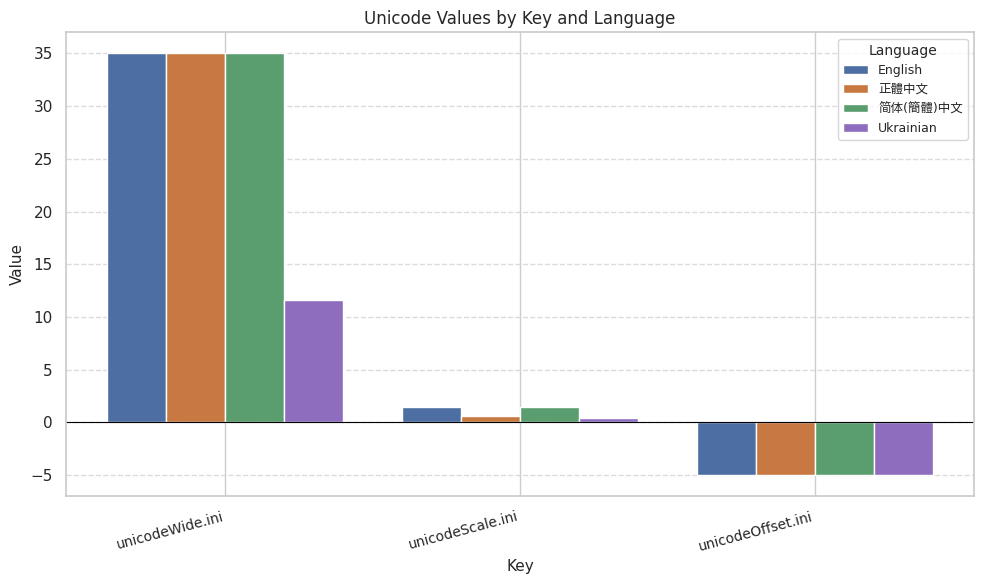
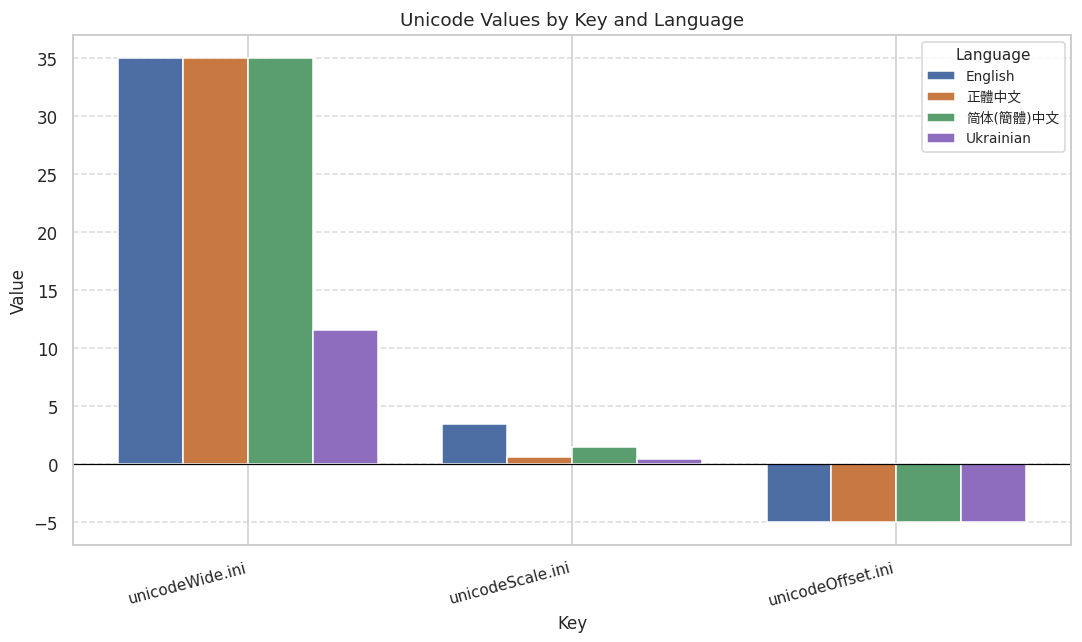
  {
    "English": {
      "unicodeWide.ini": 35.0,
-     "unicodeScale.ini": 1.5,
+     "unicodeScale.ini": 3.5,
      "unicodeOffset.ini": -5.0
    },
    "正體中文": {
      "unicodeWide.ini": 35.0,
      "unicodeScale.ini": 0.6,
      "unicodeOffset.ini": -5.0
    },
    "简体(簡體)中文": {
      "unicodeWide.ini": 35.0,
      "unicodeScale.ini": 1.5,
      "unicodeOffset.ini": -5.0
    },
    "Ukrainian": {
      "unicodeWide.ini": 11.6,
      "unicodeScale.ini": 0.4,
      "unicodeOffset.ini": -5.0
    }
  }
